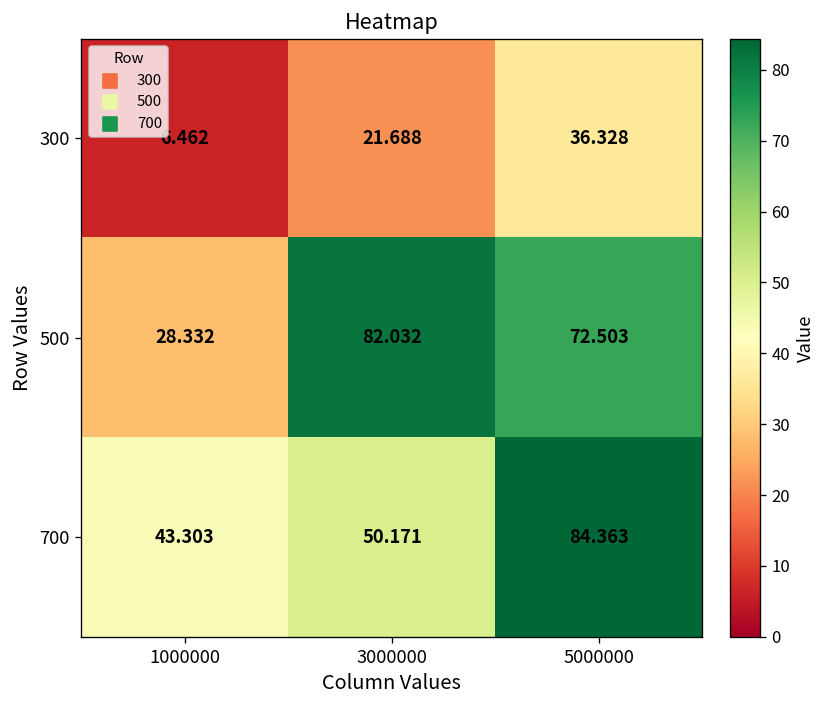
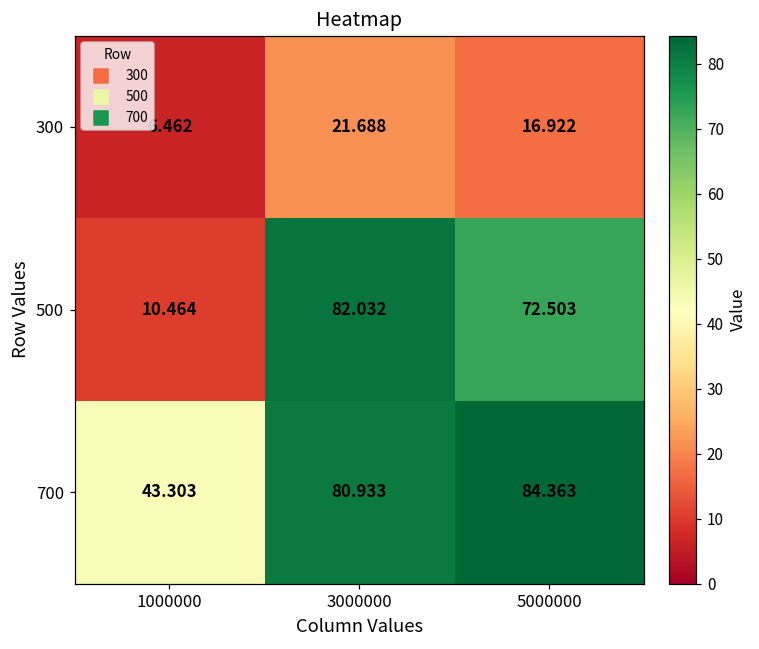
  {
    "300": {
      "3000000": 21.688,
-     "5000000": 36.328
+     "5000000": 16.922
    },
    "500": {
-     "1000000": 28.332,
+     "1000000": 10.464,
      "3000000": 82.032,
      "5000000": 72.503
    },
    "700": {
      "1000000": 43.303,
-     "3000000": 50.171,
+     "3000000": 80.933,
      "5000000": 84.363
    }
  }
